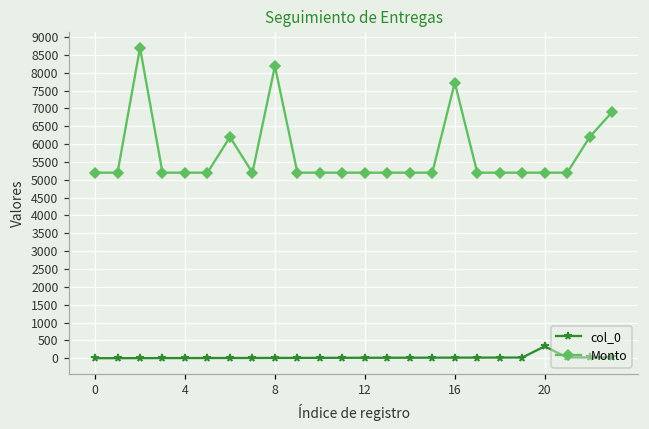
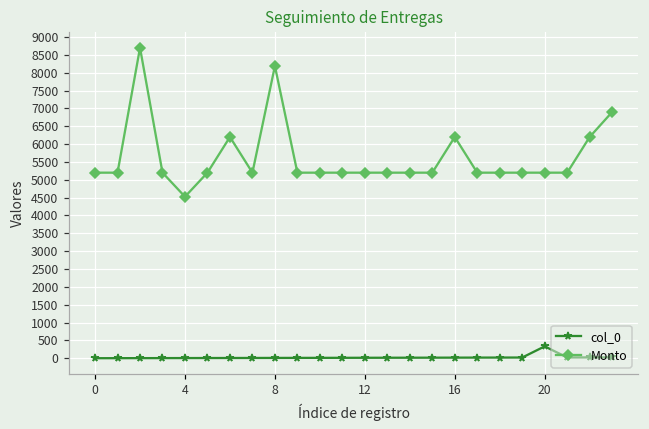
  {
    "col_0": {
      "0": 0,
      "4": 0,
      "8": 0,
      "12": 0,
      "16": 0,
      "20": 300
    },
    "Monto": {
      "0": 5200,
-     "4": 5200,
+     "4": 4500,
      "8": 8200,
      "12": 5200,
-     "16": 7700,
+     "16": 6200,
      "20": 5200
    }
  }
